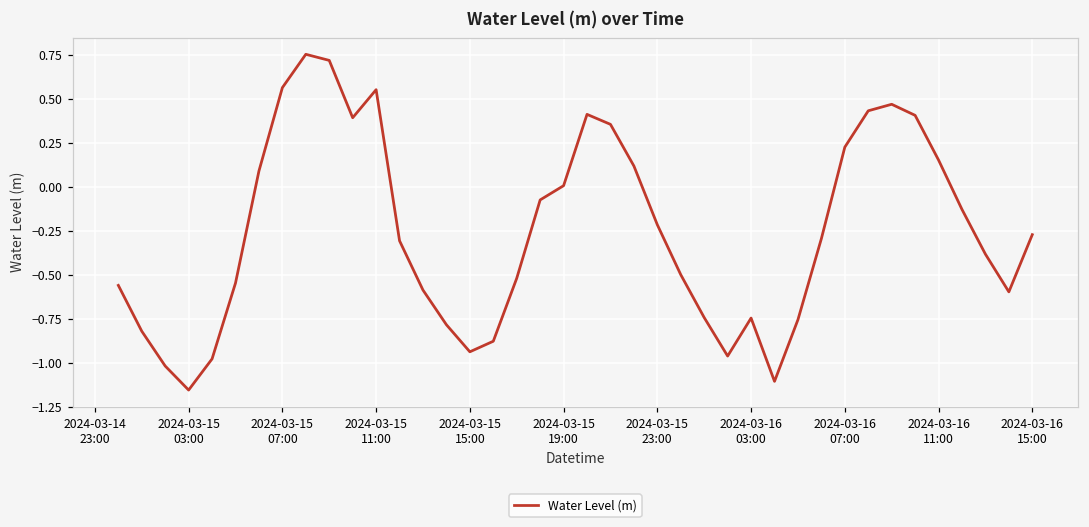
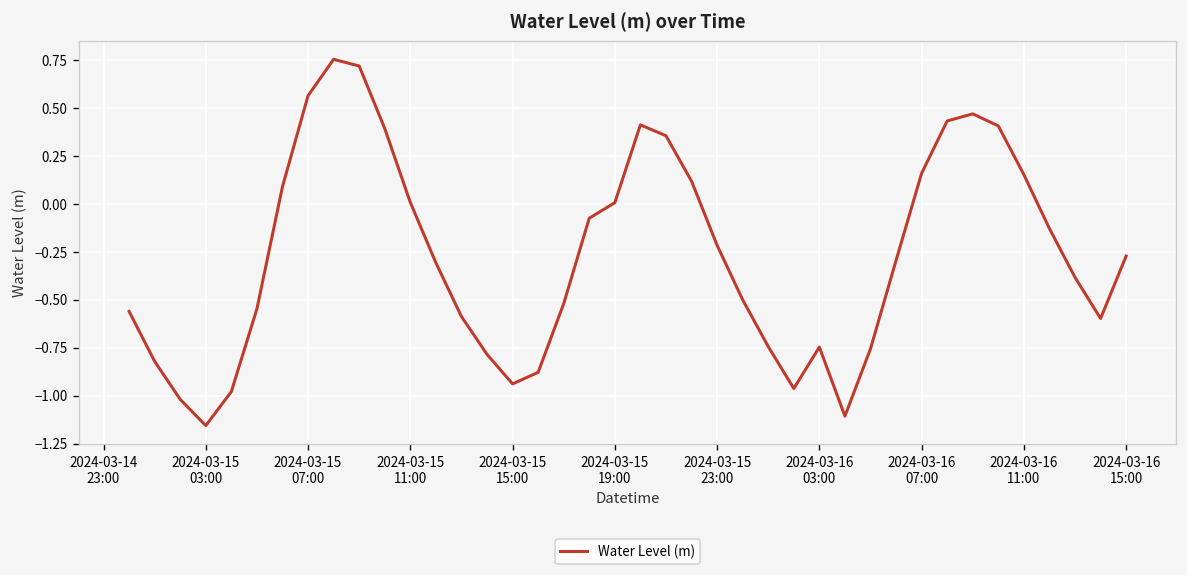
  {
    "2024-03-15 03:00": -1.16,
    "2024-03-15 07:00": 0.57,
-   "2024-03-15 11:00": 0.55,
+   "2024-03-15 11:00": 0.01,
    "2024-03-15 15:00": -0.94,
    "2024-03-15 19:00": 0.01,
    "2024-03-15 23:00": -0.21,
    "2024-03-16 03:00": -0.75,
-   "2024-03-16 07:00": 0.23,
+   "2024-03-16 07:00": 0.16,
    "2024-03-16 11:00": 0.15,
    "2024-03-16 15:00": -0.27
  }
